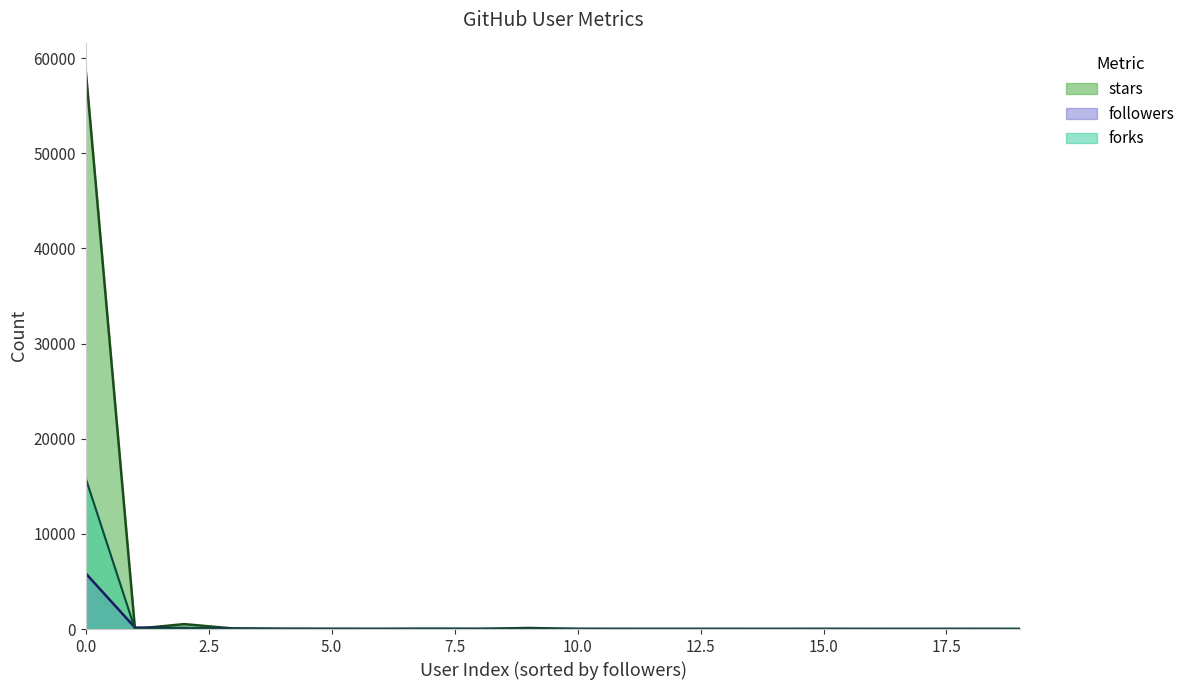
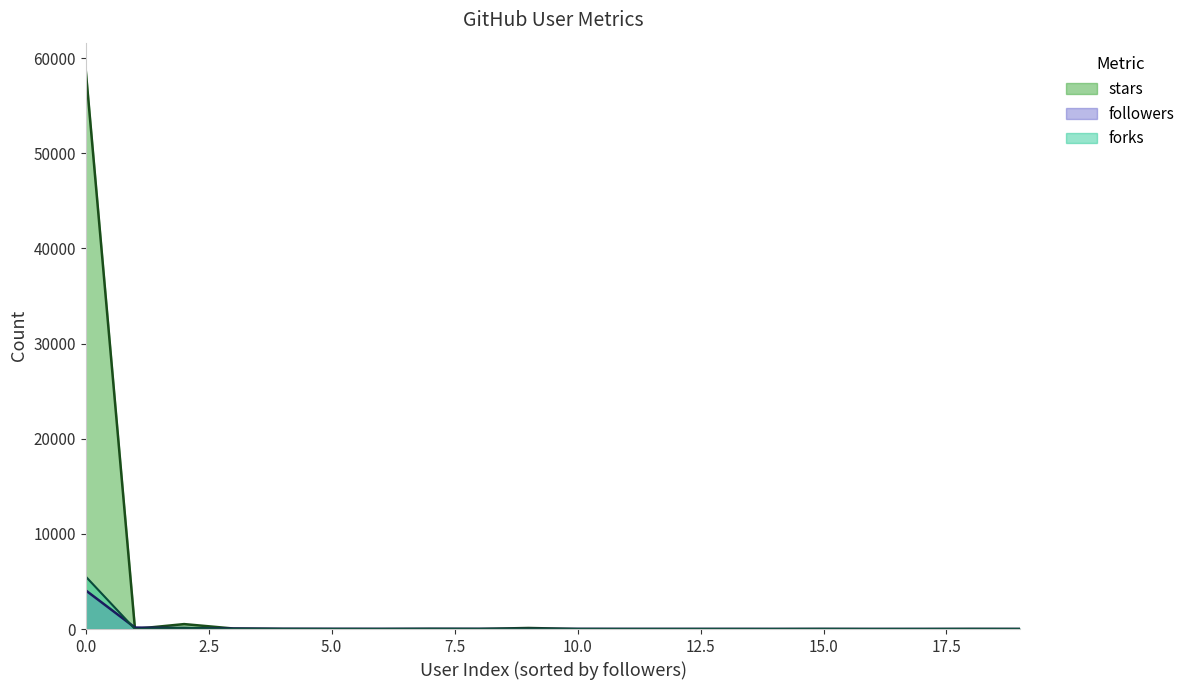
  {
    "stars": {
      "0.0": 59000
    },
    "followers": {
-     "0.0": 6000
+     "0.0": 4000
    },
    "forks": {
-     "0.0": 16000
+     "0.0": 6000
    }
  }
